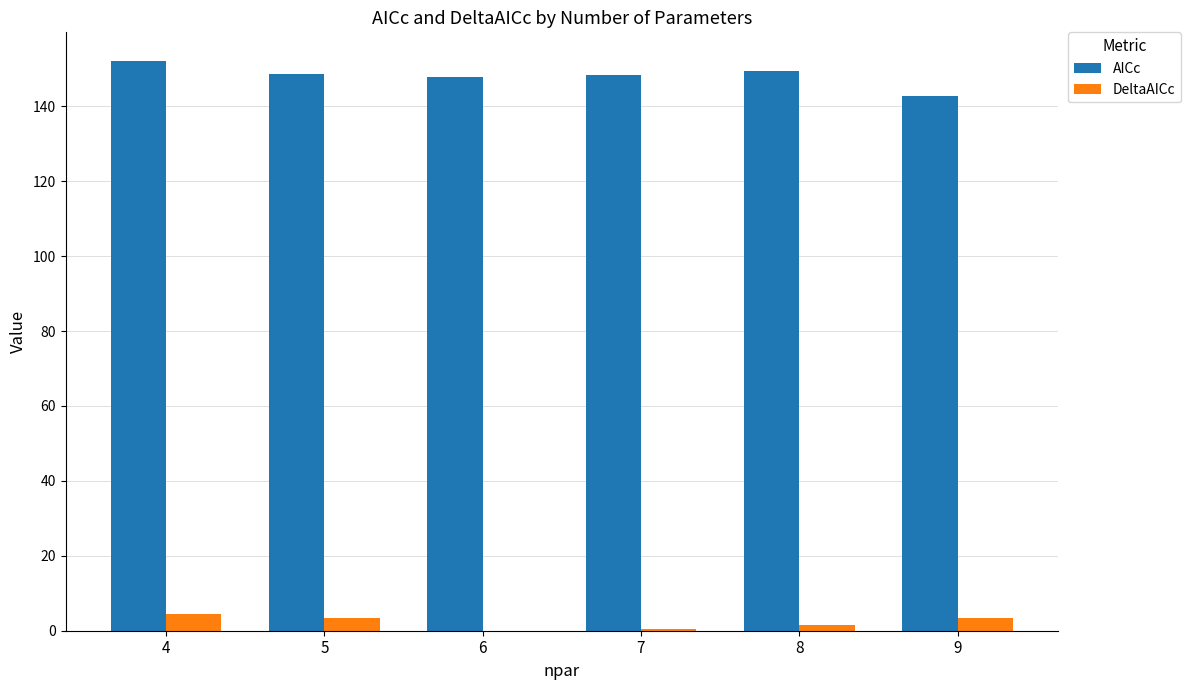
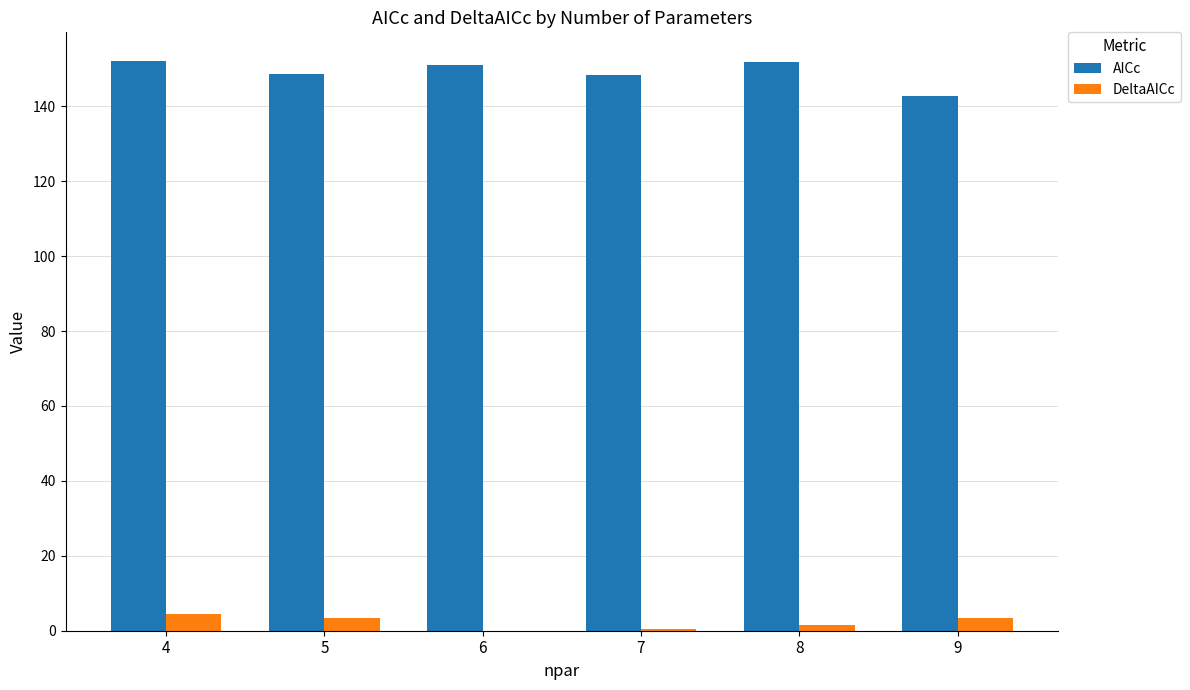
  {
    "AICc": {
      "4": 152,
      "5": 149,
-     "6": 148,
+     "6": 151,
      "7": 148,
-     "8": 149,
+     "8": 152,
      "9": 143
    },
    "DeltaAICc": {
      "4": 4,
      "5": 3,
      "6": 0,
      "8": 2,
      "9": 3
    }
  }
